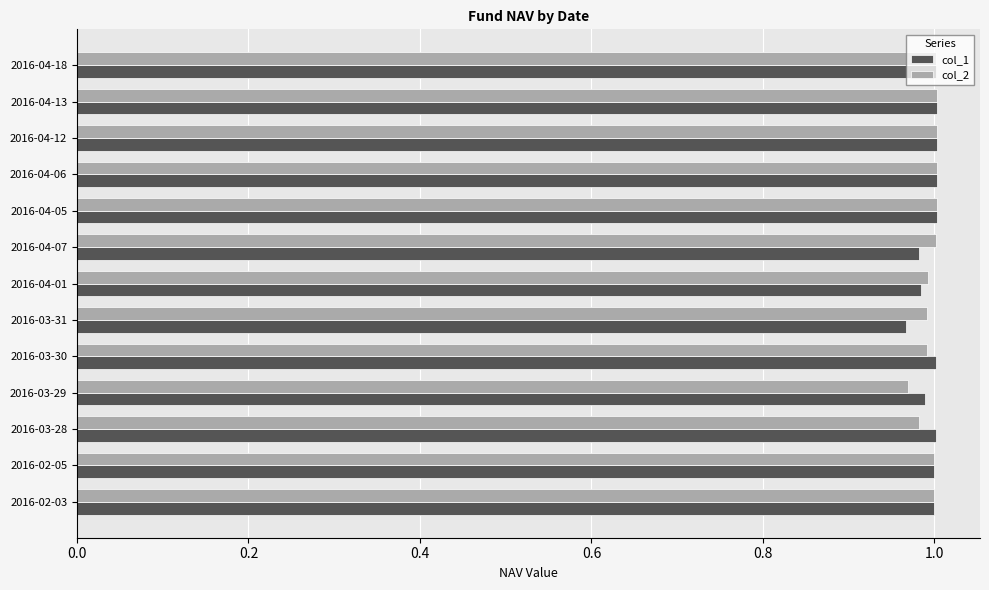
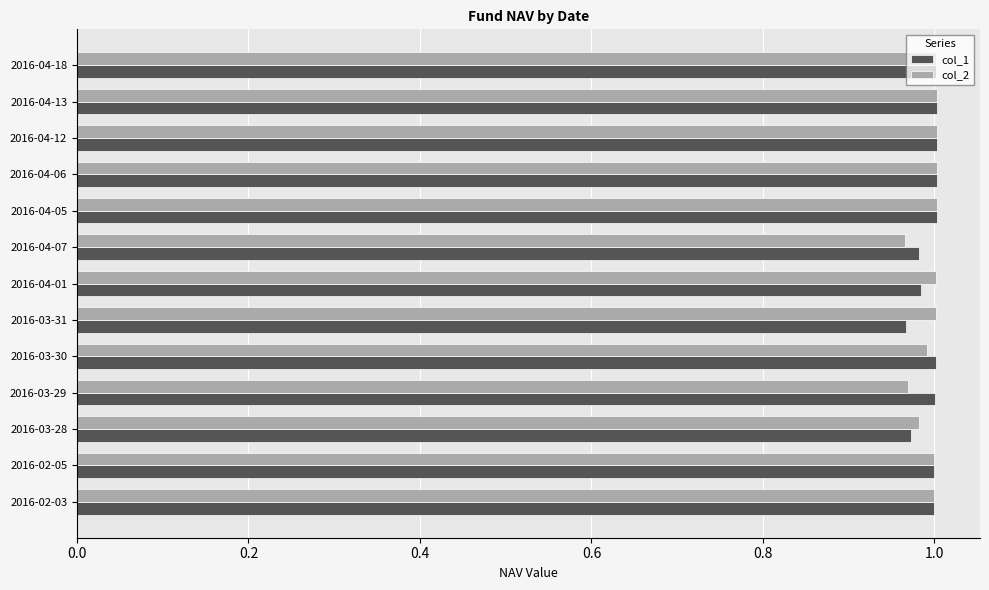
  {
    "col_1": {
      "2016-04-13": 1.00,
      "2016-04-12": 1.00,
      "2016-04-06": 1.00,
      "2016-04-05": 1.00,
      "2016-04-07": 0.98,
      "2016-04-01": 0.98,
      "2016-03-31": 0.97,
      "2016-03-30": 1.00,
-     "2016-03-29": 0.99,
-     "2016-03-28": 1.00,
+     "2016-03-29": 1.00,
+     "2016-03-28": 0.97,
      "2016-02-05": 1.00,
      "2016-02-03": 1.00
    },
    "col_2": {
      "2016-04-13": 1.00,
      "2016-04-12": 1.00,
      "2016-04-06": 1.00,
      "2016-04-05": 1.00,
-     "2016-04-07": 1.00,
-     "2016-04-01": 0.99,
-     "2016-03-31": 0.99,
+     "2016-04-07": 0.97,
+     "2016-04-01": 1.00,
+     "2016-03-31": 1.00,
      "2016-03-30": 0.99,
      "2016-03-29": 0.97,
      "2016-03-28": 0.98,
      "2016-02-05": 1.00,
      "2016-02-03": 1.00
    }
  }
